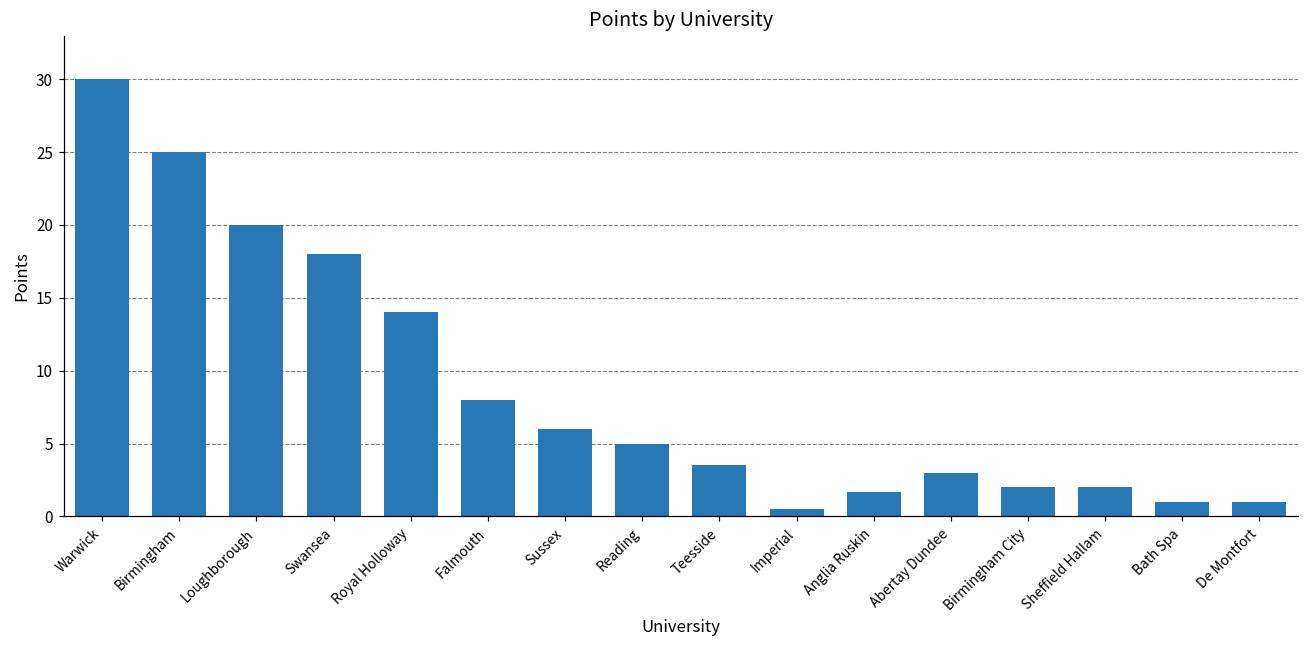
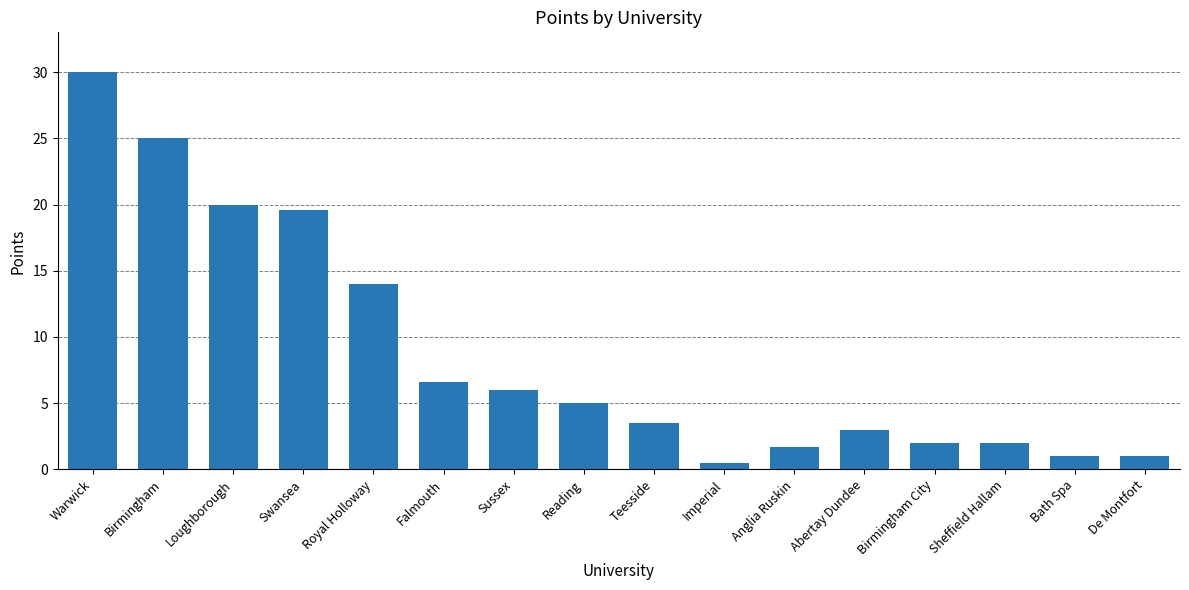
  {
    "Warwick": 30.0,
    "Birmingham": 25.0,
    "Loughborough": 20.0,
-   "Swansea": 18.0,
+   "Swansea": 19.6,
    "Royal Holloway": 14.0,
-   "Falmouth": 8.0,
+   "Falmouth": 6.6,
    "Sussex": 6.0,
    "Reading": 5.0,
    "Teesside": 3.5,
    "Imperial": 0.5,
    "Anglia Ruskin": 1.7,
    "Abertay Dundee": 3.0,
    "Birmingham City": 2.0,
    "Sheffield Hallam": 2.0,
    "Bath Spa": 1.0,
    "De Montfort": 1.0
  }
